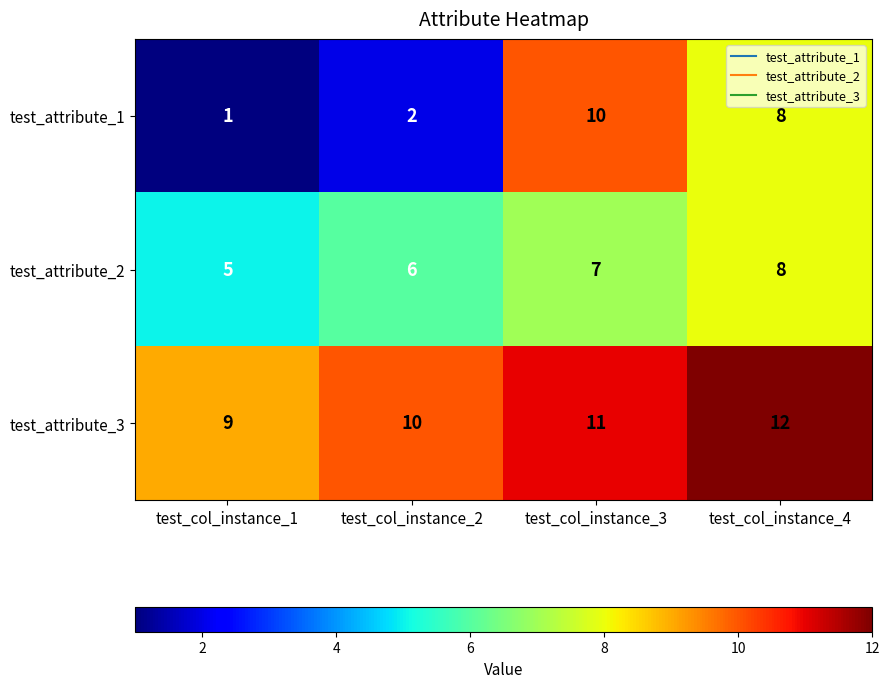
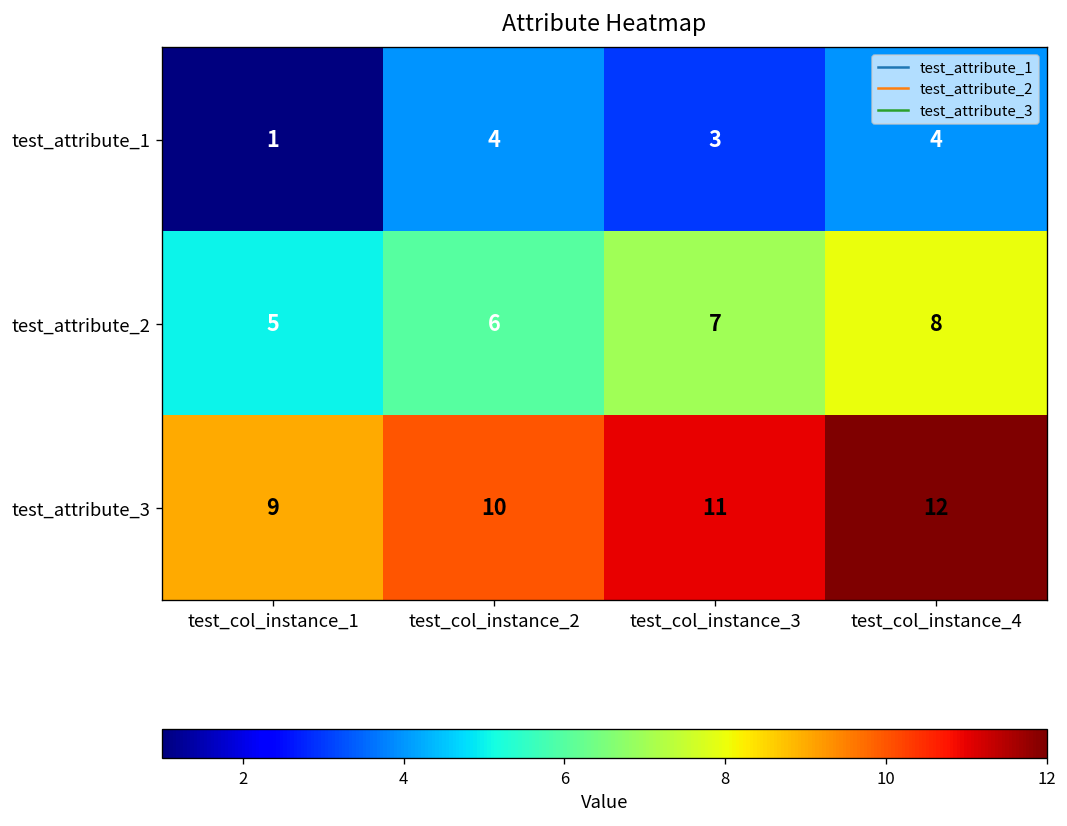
  {
    "test_attribute_1": {
      "test_col_instance_1": 1,
-     "test_col_instance_2": 2,
-     "test_col_instance_3": 10,
-     "test_col_instance_4": 8
+     "test_col_instance_2": 4,
+     "test_col_instance_3": 3,
+     "test_col_instance_4": 4
    },
    "test_attribute_2": {
      "test_col_instance_1": 5,
      "test_col_instance_2": 6,
      "test_col_instance_3": 7,
      "test_col_instance_4": 8
    },
    "test_attribute_3": {
      "test_col_instance_1": 9,
      "test_col_instance_2": 10,
      "test_col_instance_3": 11,
      "test_col_instance_4": 12
    }
  }
